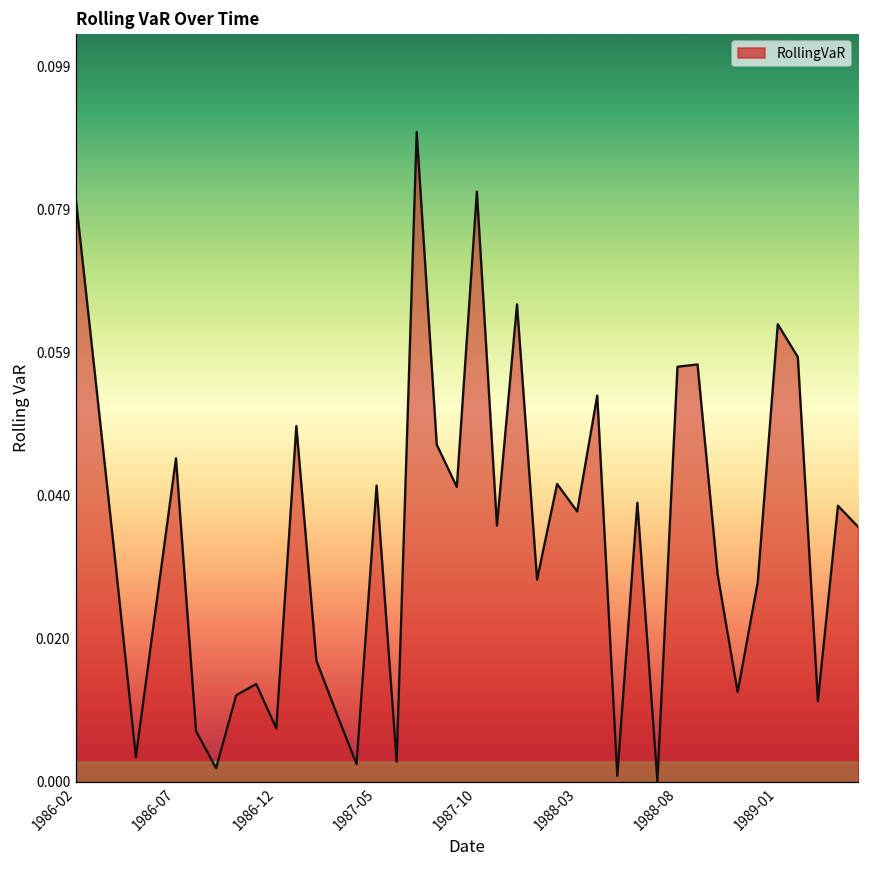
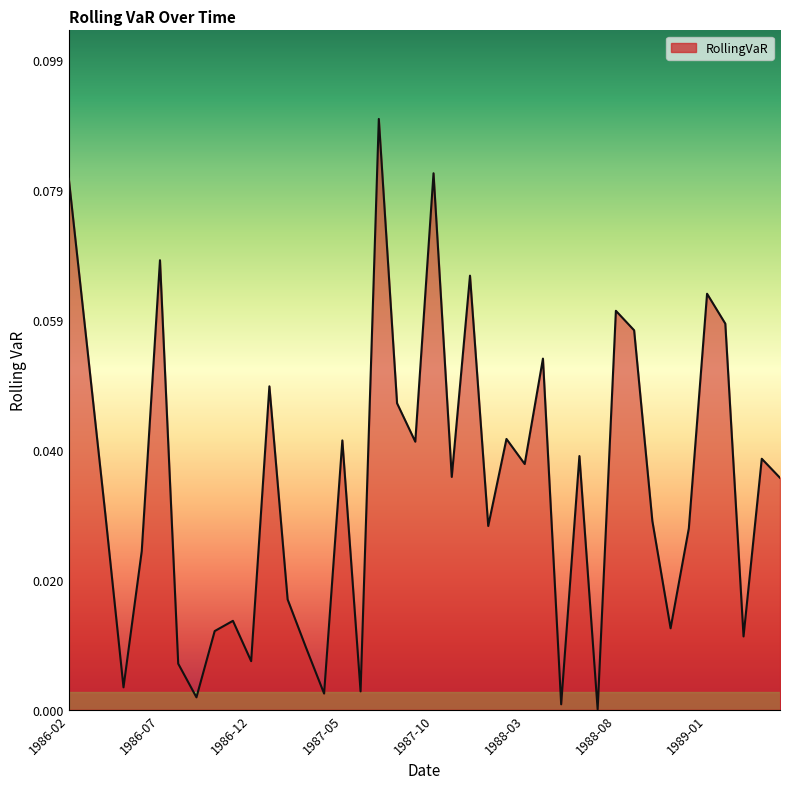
  {
    "1986-02": 0.081,
-   "1986-07": 0.045,
+   "1986-07": 0.069,
    "1986-12": 0.007,
    "1987-05": 0.041,
    "1987-10": 0.082,
    "1988-03": 0.037,
-   "1988-08": 0.058,
+   "1988-08": 0.061,
    "1989-01": 0.063
  }
